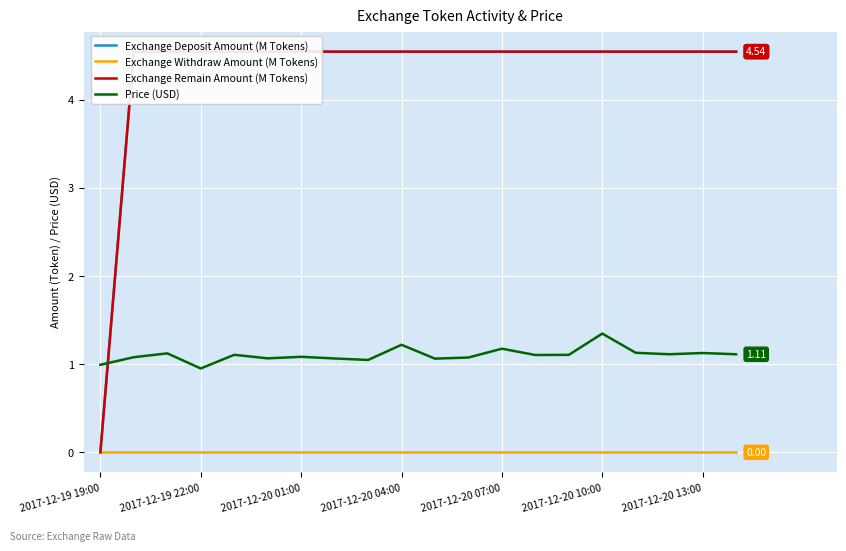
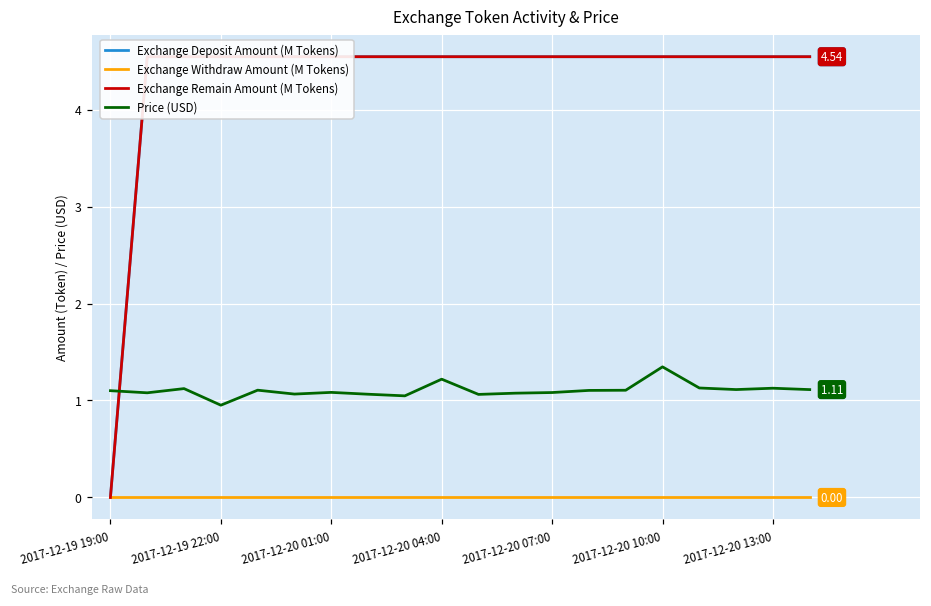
  {
    "Exchange Remain Amount (M Tokens)": {
      "2017-12-20 04:00": 4.5,
      "2017-12-20 07:00": 4.5,
      "2017-12-20 10:00": 4.5,
      "2017-12-20 13:00": 4.5
    },
    "Exchange Withdraw Amount (M Tokens)": {
      "2017-12-19 22:00": 0.0,
      "2017-12-20 01:00": 0.0,
      "2017-12-20 04:00": 0.0,
      "2017-12-20 07:00": 0.0,
      "2017-12-20 10:00": 0.0,
      "2017-12-20 13:00": 0.0
    },
    "Price (USD)": {
-     "2017-12-19 19:00": 1.0,
+     "2017-12-19 19:00": 1.1,
      "2017-12-19 22:00": 1.0,
      "2017-12-20 01:00": 1.1,
      "2017-12-20 04:00": 1.2,
-     "2017-12-20 07:00": 1.2,
+     "2017-12-20 07:00": 1.1,
      "2017-12-20 10:00": 1.3,
      "2017-12-20 13:00": 1.1
    }
  }
